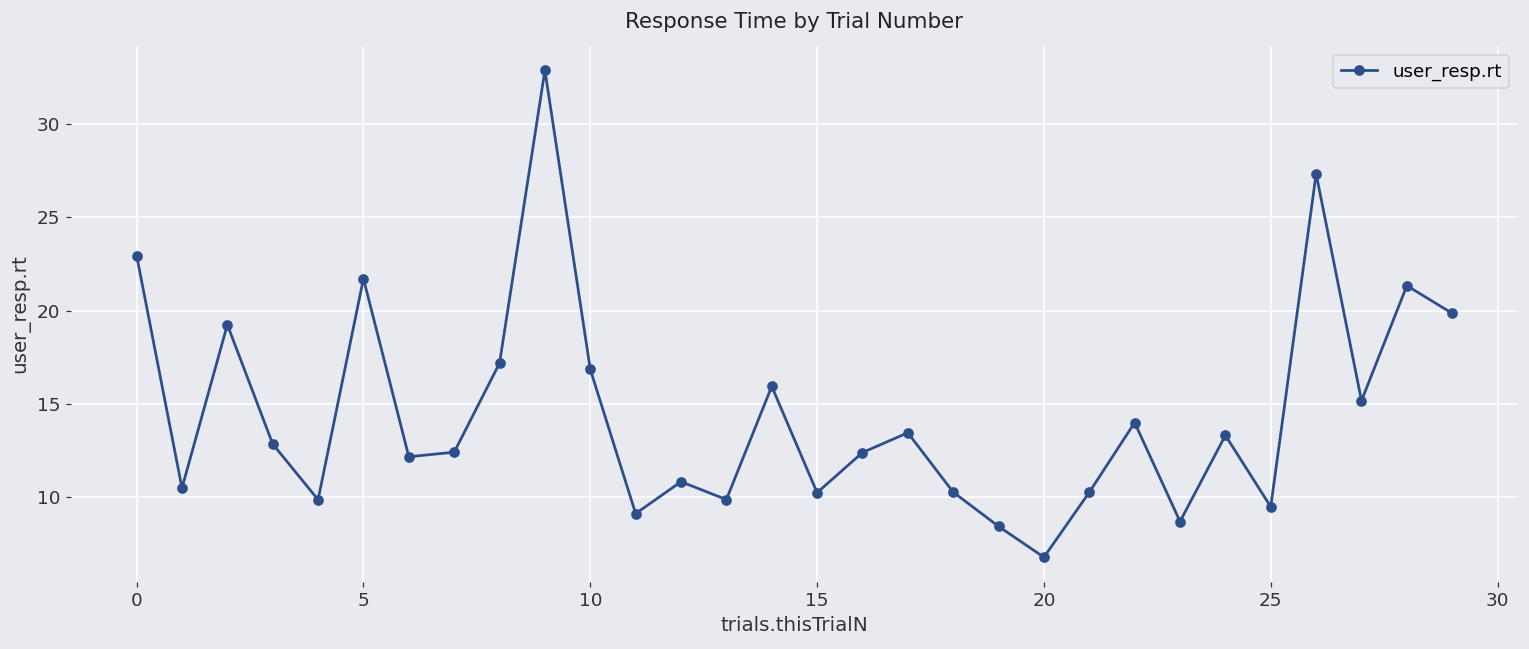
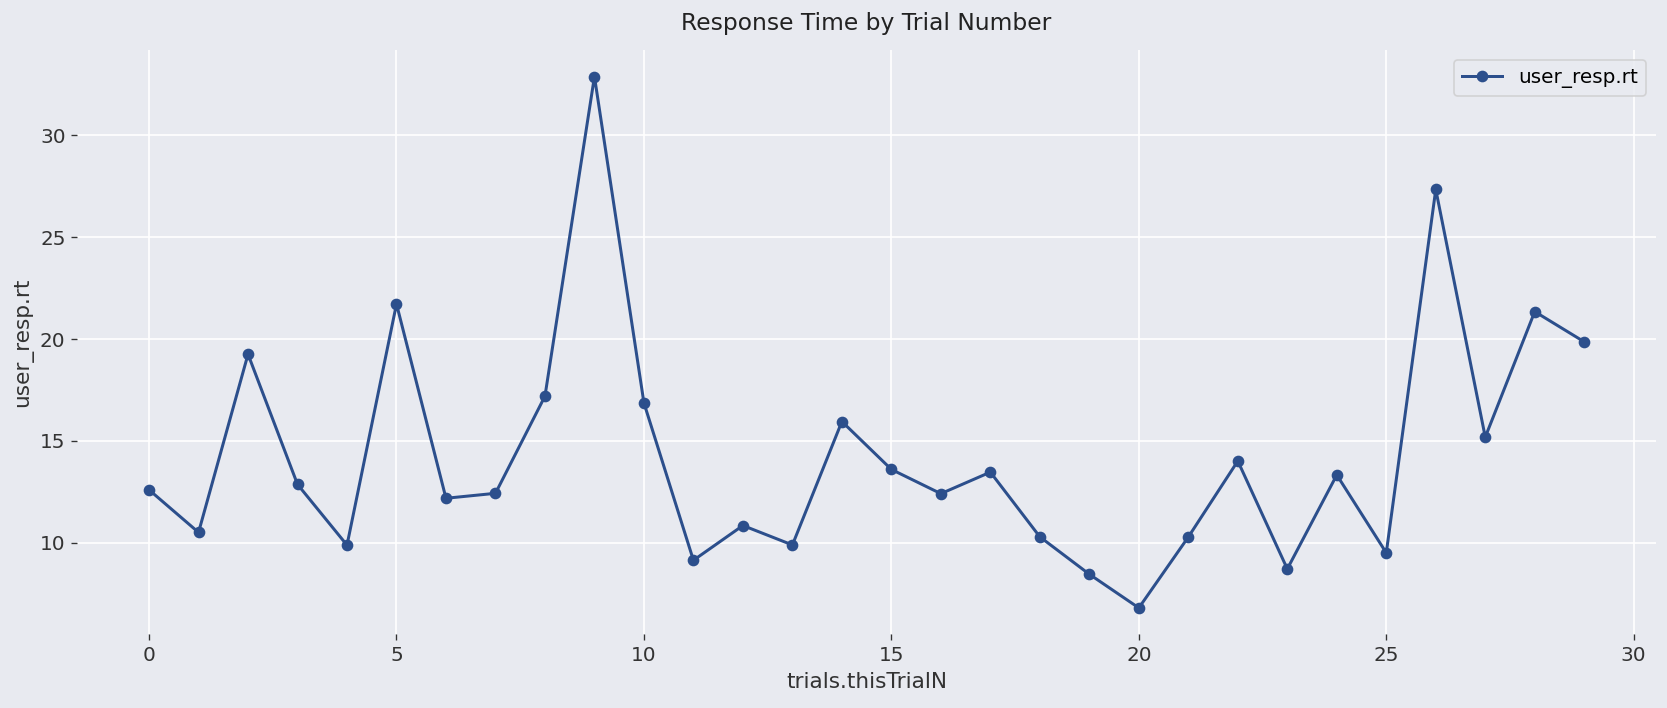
  {
-   "0": 23.0,
+   "0": 12.6,
    "5": 21.7,
    "10": 16.9,
-   "15": 10.3,
+   "15": 13.6,
    "20": 6.8,
    "25": 9.5
  }
